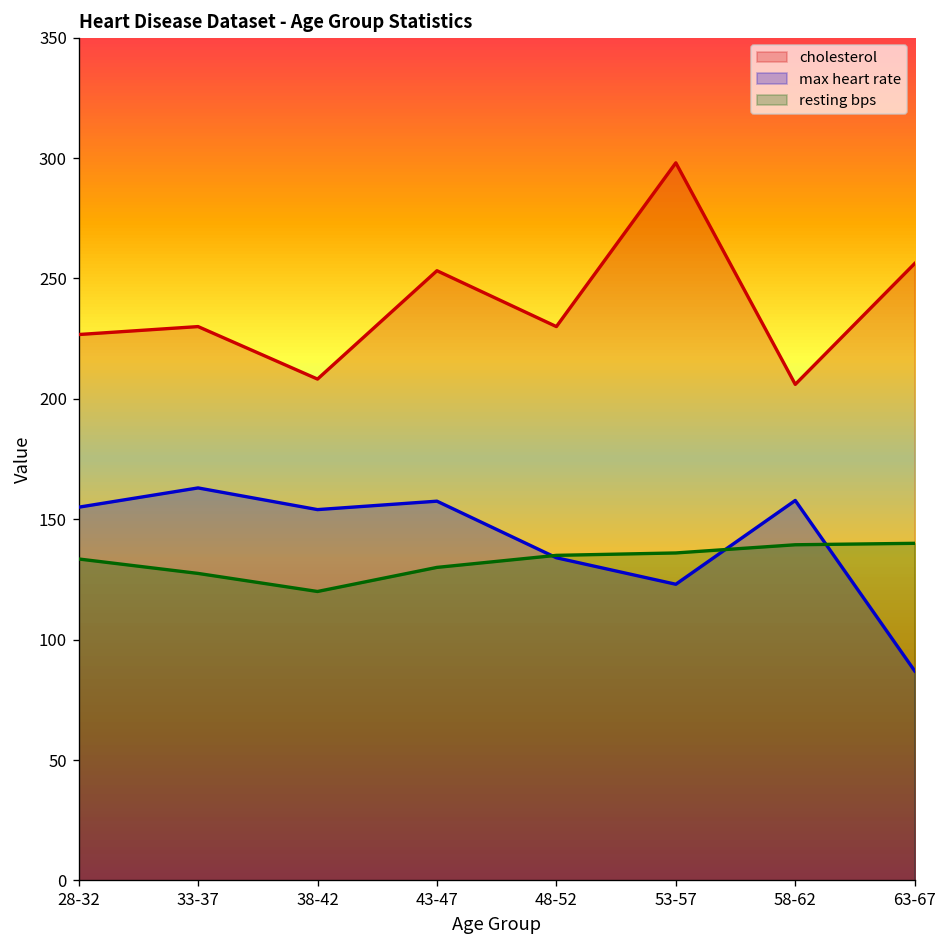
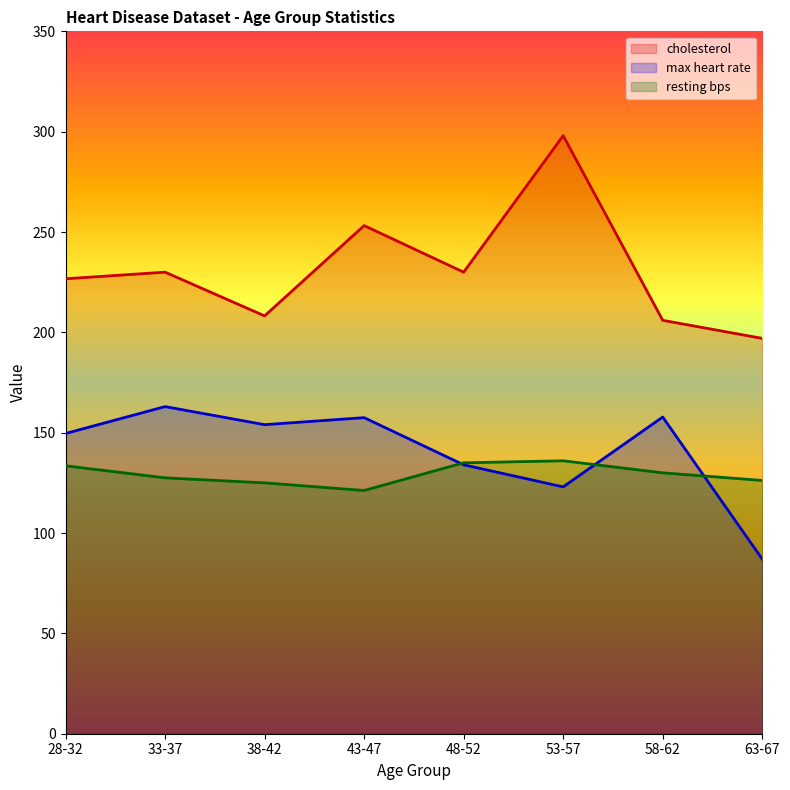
  {
    "cholesterol": {
      "28-32": 227,
      "33-37": 230,
      "38-42": 208,
      "43-47": 253,
      "48-52": 230,
      "53-57": 298,
      "58-62": 206,
-     "63-67": 256
+     "63-67": 197
    },
    "max heart rate": {
-     "28-32": 155,
+     "28-32": 150,
      "33-37": 163,
      "38-42": 154,
      "43-47": 158,
      "53-57": 123,
      "58-62": 158,
      "63-67": 87
    },
    "resting bps": {
      "28-32": 134,
      "33-37": 128,
-     "38-42": 120,
-     "43-47": 130,
+     "38-42": 125,
+     "43-47": 121,
      "53-57": 136,
-     "58-62": 139,
-     "63-67": 140
+     "58-62": 130,
+     "63-67": 126
    }
  }
